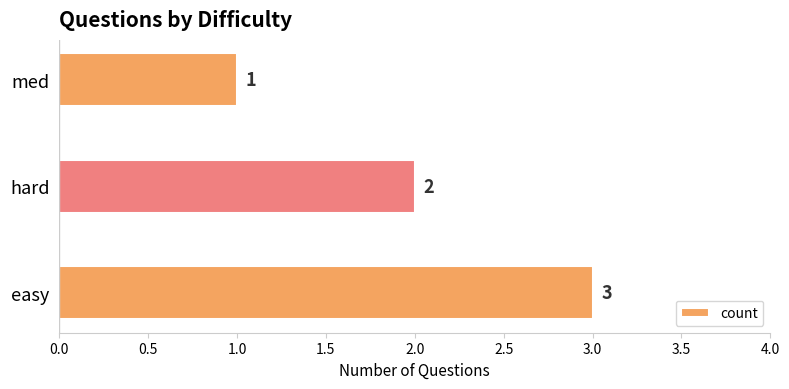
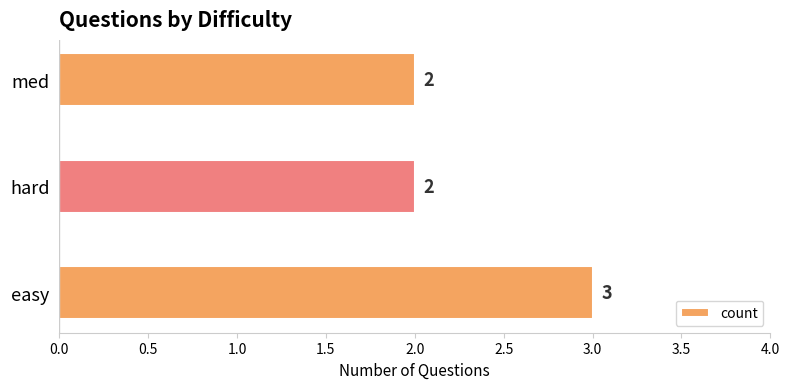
  {
-   "med": 1,
+   "med": 2,
    "hard": 2,
    "easy": 3
  }
